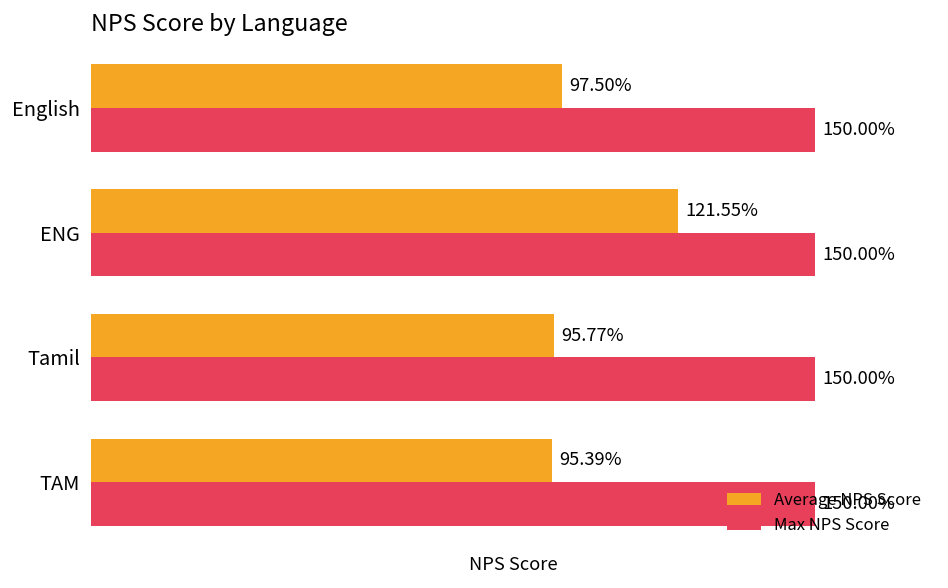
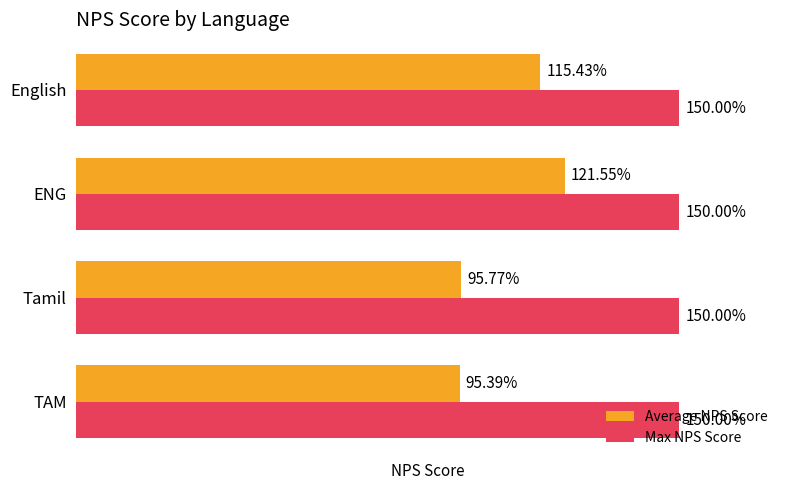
  {
    "Average NPS Score": {
-     "English": "97.50%",
+     "English": "115.43%",
      "ENG": "121.55%",
      "Tamil": "95.77%",
      "TAM": "95.39%"
    },
    "Max NPS Score": {
      "English": "150.00%",
      "ENG": "150.00%",
      "Tamil": "150.00%",
      "TAM": "150.00%"
    }
  }
